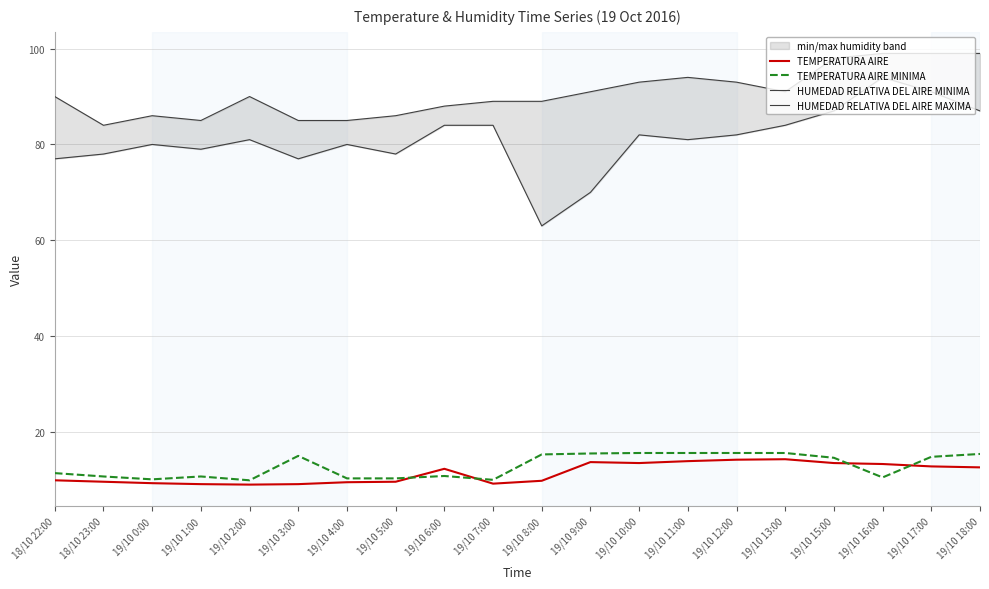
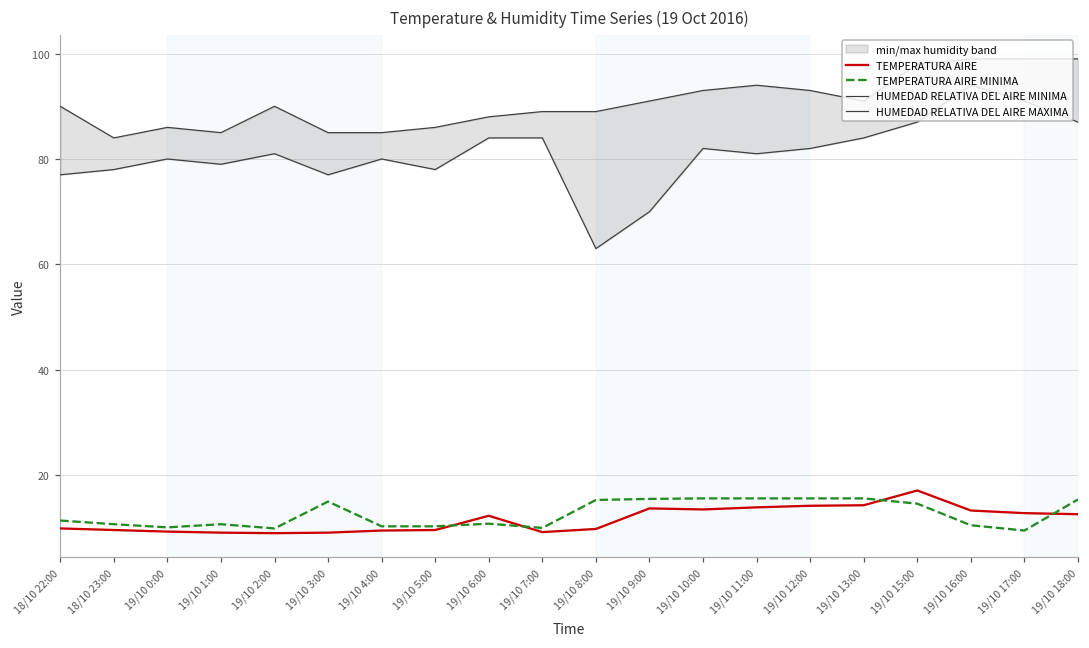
  {
    "TEMPERATURA AIRE": {
      "18/10 22:00": 10,
      "18/10 23:00": 10,
      "19/10 0:00": 9,
      "19/10 1:00": 9,
      "19/10 2:00": 9,
      "19/10 3:00": 9,
      "19/10 4:00": 10,
      "19/10 5:00": 10,
      "19/10 6:00": 12,
      "19/10 7:00": 9,
      "19/10 8:00": 10,
      "19/10 9:00": 14,
      "19/10 10:00": 14,
      "19/10 11:00": 14,
      "19/10 12:00": 14,
      "19/10 13:00": 14,
-     "19/10 15:00": 14,
+     "19/10 15:00": 17,
      "19/10 16:00": 13,
      "19/10 17:00": 13,
      "19/10 18:00": 13
    },
    "TEMPERATURA AIRE MINIMA": {
      "18/10 22:00": 11,
      "18/10 23:00": 11,
      "19/10 0:00": 10,
      "19/10 1:00": 11,
      "19/10 2:00": 10,
      "19/10 3:00": 15,
      "19/10 4:00": 10,
      "19/10 5:00": 10,
      "19/10 6:00": 11,
      "19/10 7:00": 10,
      "19/10 8:00": 15,
      "19/10 9:00": 16,
      "19/10 10:00": 16,
      "19/10 11:00": 16,
      "19/10 12:00": 16,
      "19/10 13:00": 16,
      "19/10 15:00": 15,
      "19/10 16:00": 11,
-     "19/10 17:00": 15,
+     "19/10 17:00": 10,
      "19/10 18:00": 15
    }
  }
